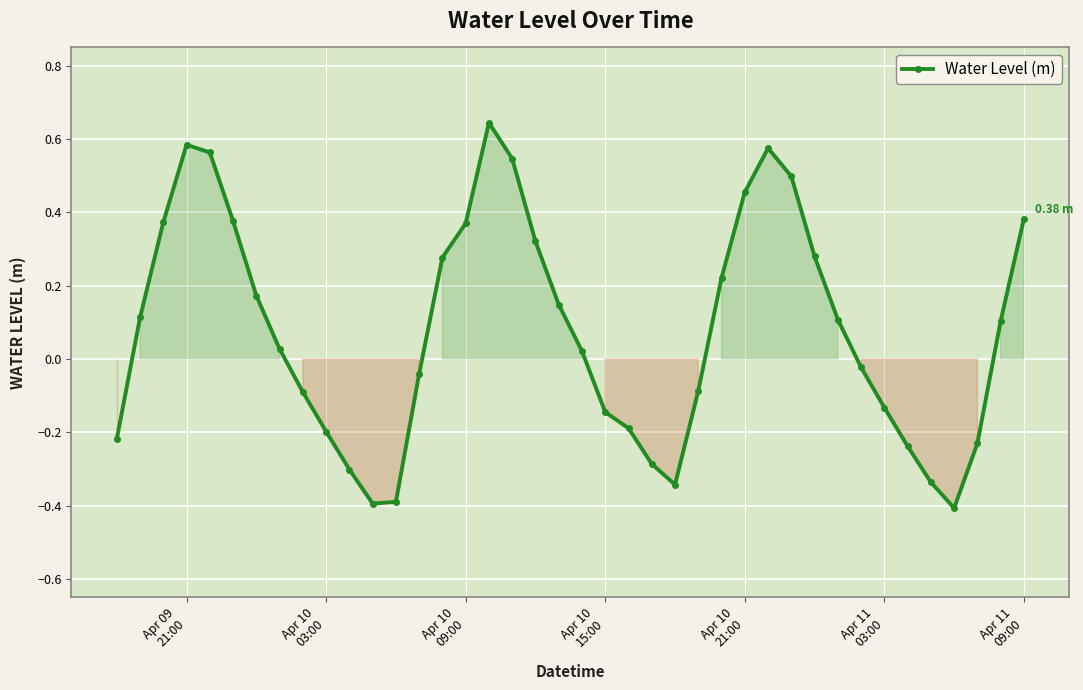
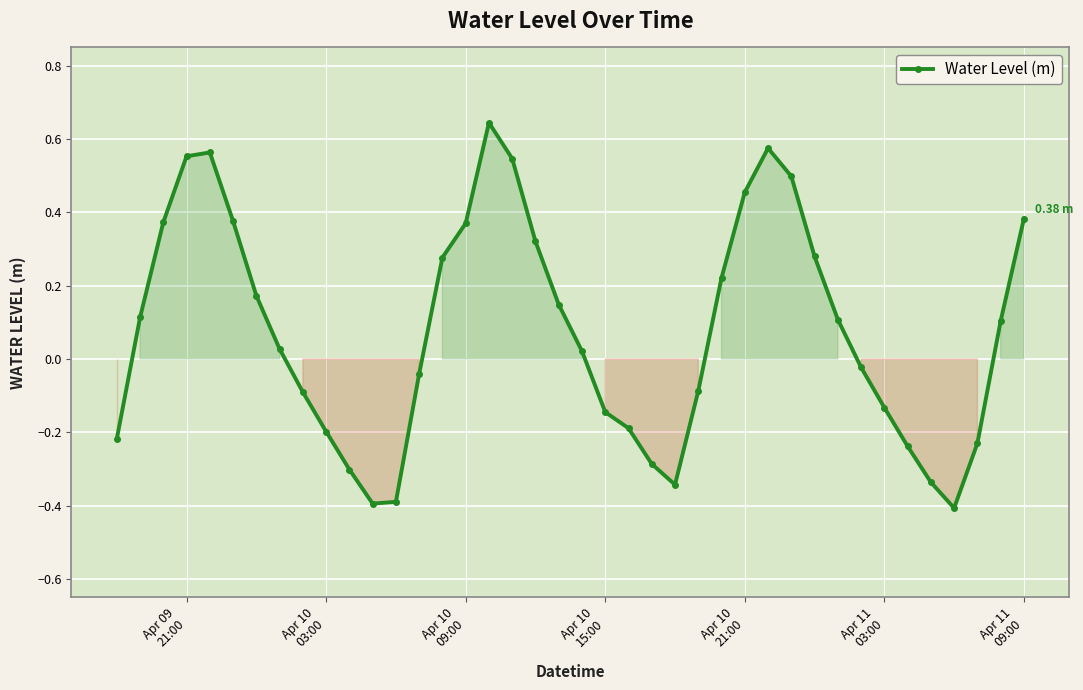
  {
-   "Apr 09 21:00": 0.58,
+   "Apr 09 21:00": 0.55,
    "Apr 10 03:00": -0.20,
    "Apr 10 09:00": 0.37,
    "Apr 10 15:00": -0.14,
    "Apr 10 21:00": 0.45,
    "Apr 11 03:00": -0.13
  }
